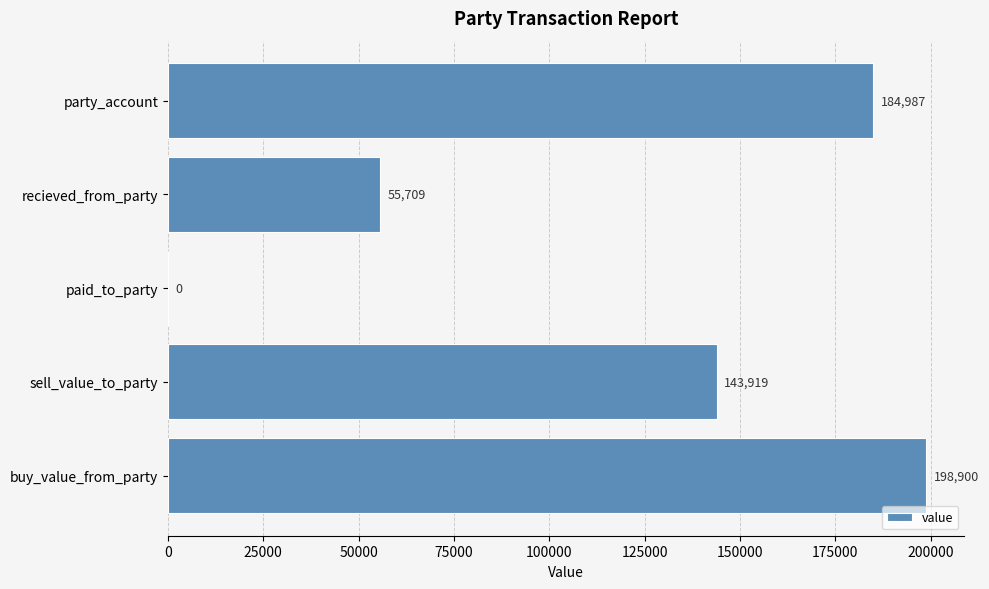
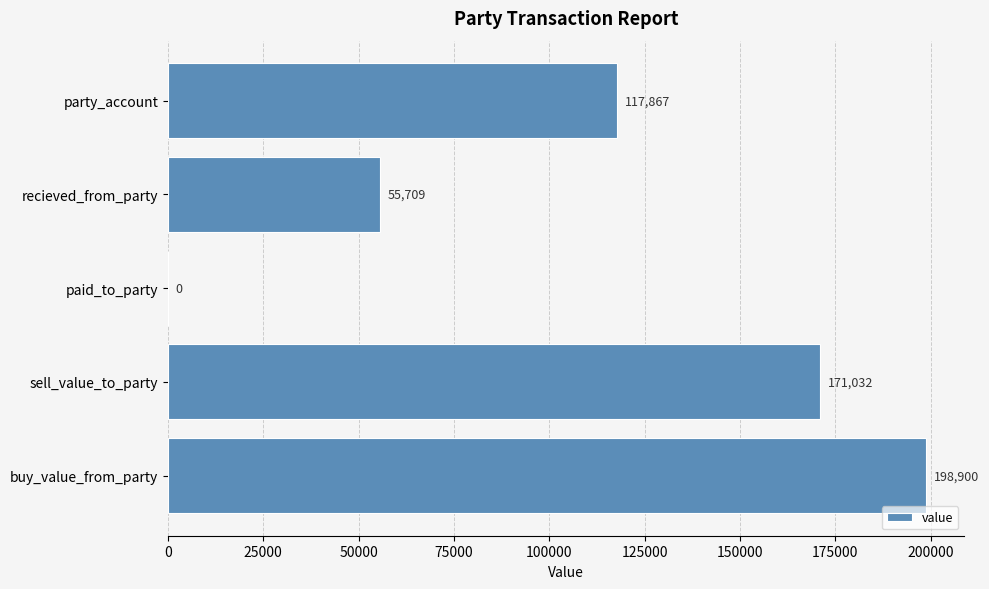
  {
-   "party_account": "184,987",
+   "party_account": "117,867",
    "recieved_from_party": "55,709",
    "paid_to_party": "0",
-   "sell_value_to_party": "143,919",
+   "sell_value_to_party": "171,032",
    "buy_value_from_party": "198,900"
  }
